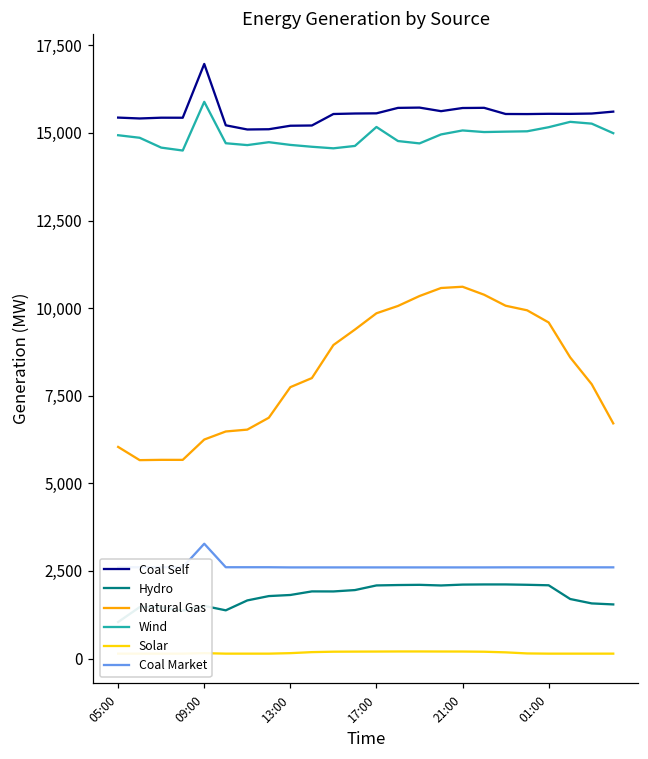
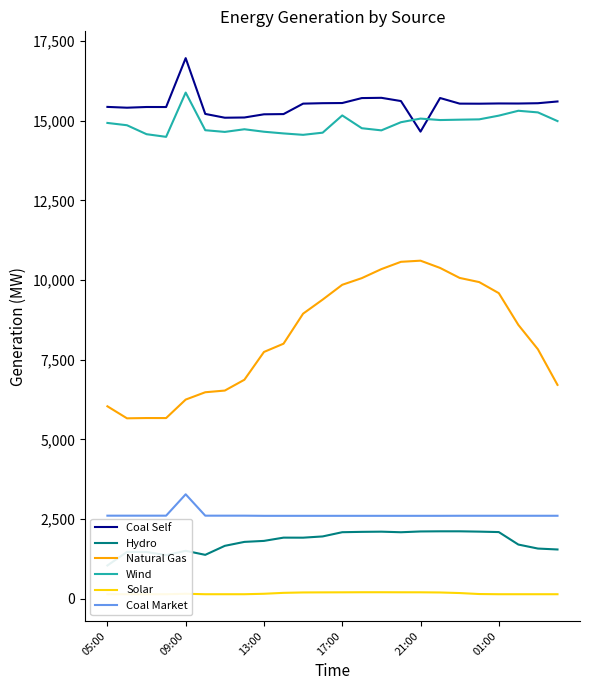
  {
    "Coal Self": {
      "05:00": "15,400",
      "09:00": "17,000",
      "13:00": "15,200",
      "17:00": "15,600",
-     "21:00": "15,700",
+     "21:00": "14,700",
      "01:00": "15,500"
    },
    "Hydro": {
      "13:00": "1,800",
      "17:00": "2,100",
      "21:00": "2,100",
      "01:00": "2,100"
    },
    "Wind": {
      "05:00": "14,900",
      "09:00": "15,900",
      "13:00": "14,700",
      "17:00": "15,200",
      "21:00": "15,100",
      "01:00": "15,200"
    },
    "Coal Market": {
      "05:00": "2,600",
      "09:00": "3,300",
      "13:00": "2,600",
      "17:00": "2,600",
      "21:00": "2,600",
      "01:00": "2,600"
    }
  }
